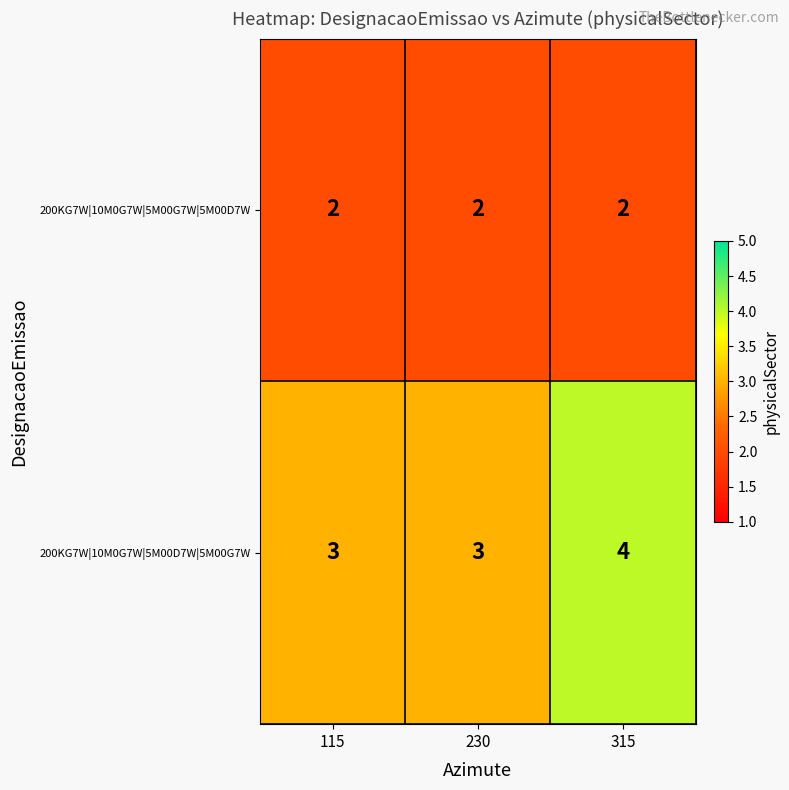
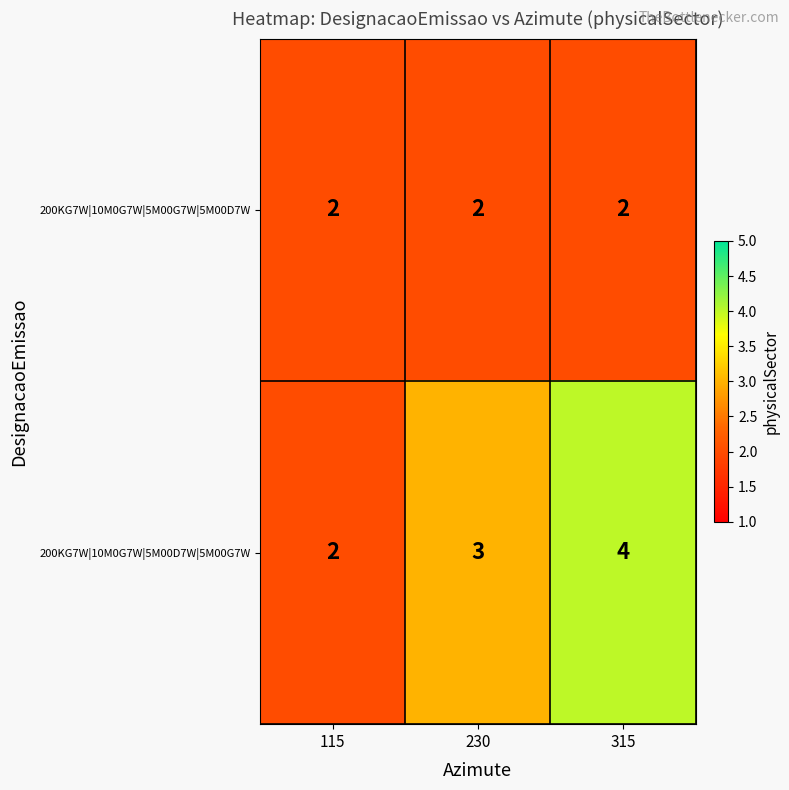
  {
    "200KG7W|10M0G7W|5M00G7W|5M00D7W": {
      "115": 2,
      "230": 2,
      "315": 2
    },
    "200KG7W|10M0G7W|5M00D7W|5M00G7W": {
-     "115": 3,
+     "115": 2,
      "230": 3,
      "315": 4
    }
  }
